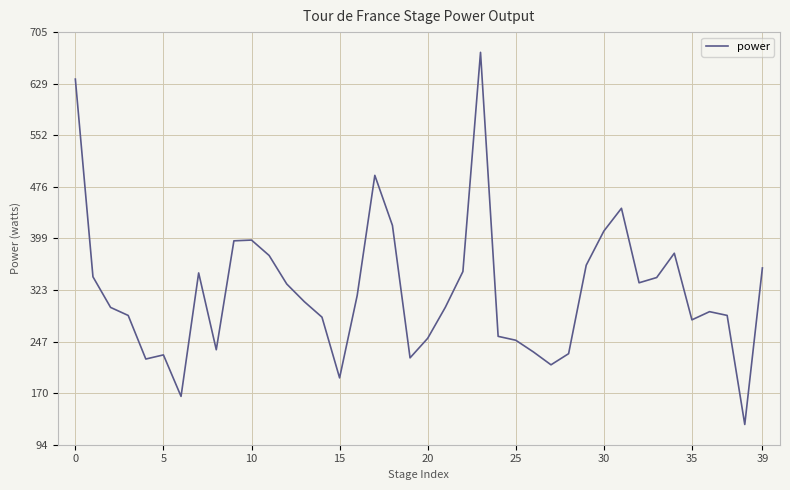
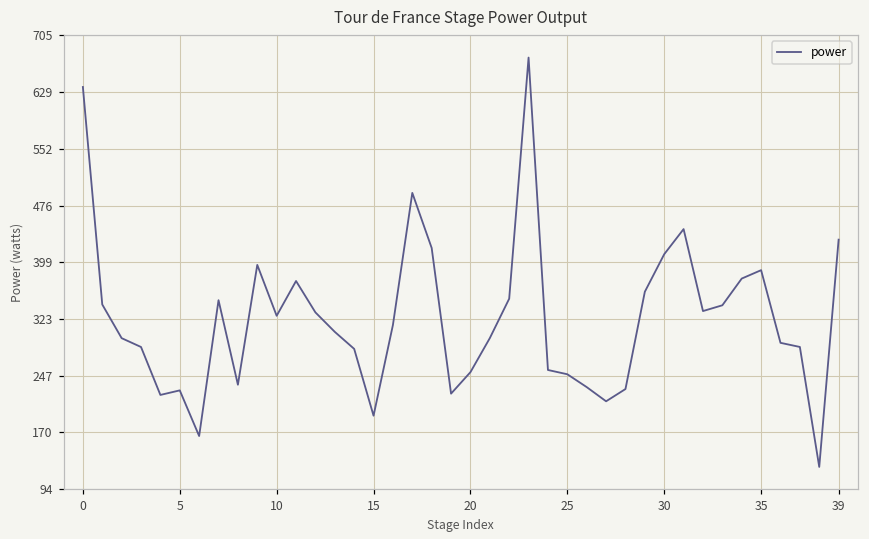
  {
    "0": 640,
    "5": 230,
-   "10": 400,
+   "10": 330,
    "15": 190,
    "20": 250,
    "25": 250,
    "30": 410,
-   "35": 280,
-   "39": 360
+   "35": 390,
+   "39": 430
  }
